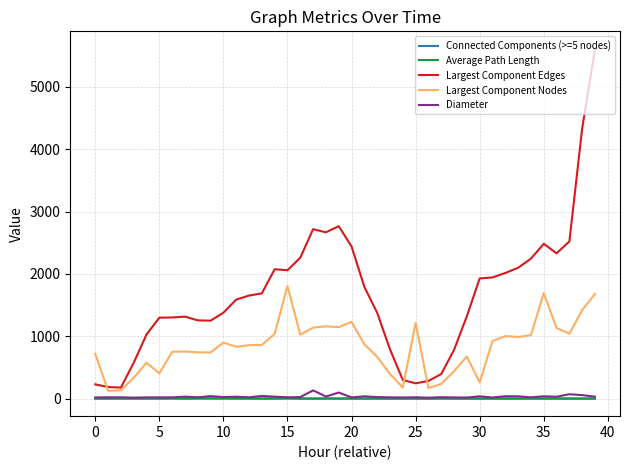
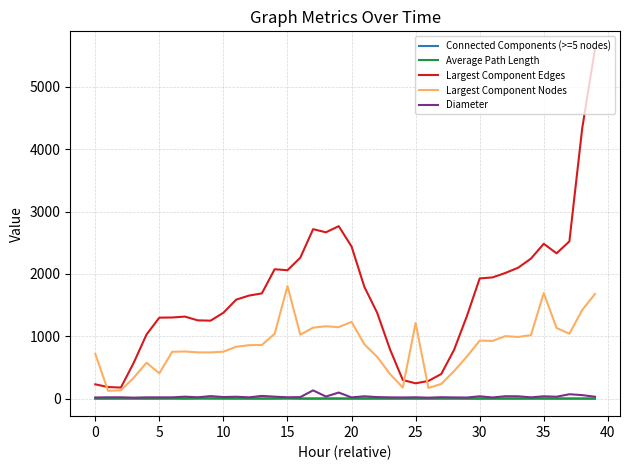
  {
    "Largest Component Edges": {
      "0": 200,
      "5": 1300,
      "10": 1400,
      "15": 2100,
      "20": 2400,
      "25": 200,
      "30": 1900,
      "35": 2500
    },
    "Largest Component Nodes": {
      "0": 700,
      "5": 400,
-     "10": 900,
+     "10": 800,
      "15": 1800,
      "20": 1200,
      "25": 1200,
-     "30": 300,
+     "30": 900,
      "35": 1700
    }
  }
